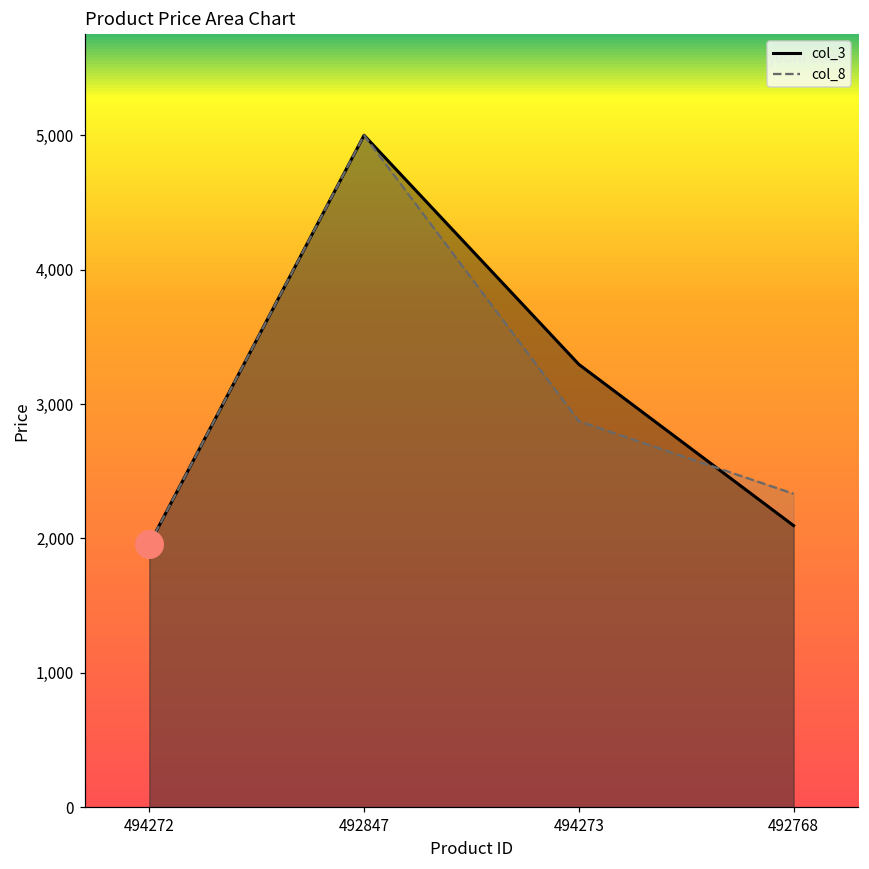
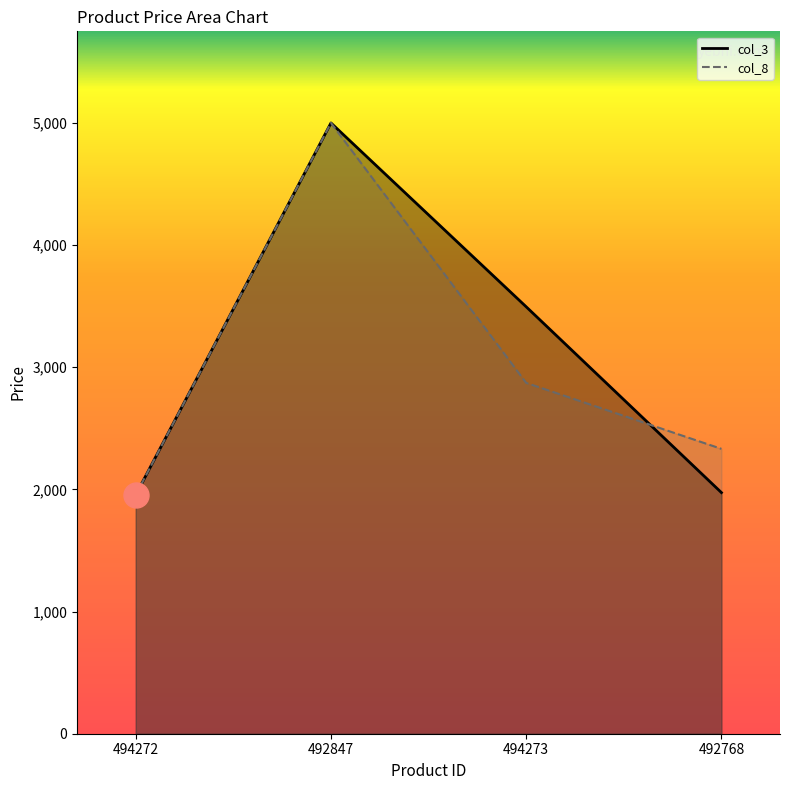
  {
    "col_3": {
-     "494273": "3,300",
-     "492768": "2,100"
+     "494273": "3,500",
+     "492768": "1,970"
    },
    "col_8": {
      "494273": "2,870",
      "492768": "2,330"
    }
  }
